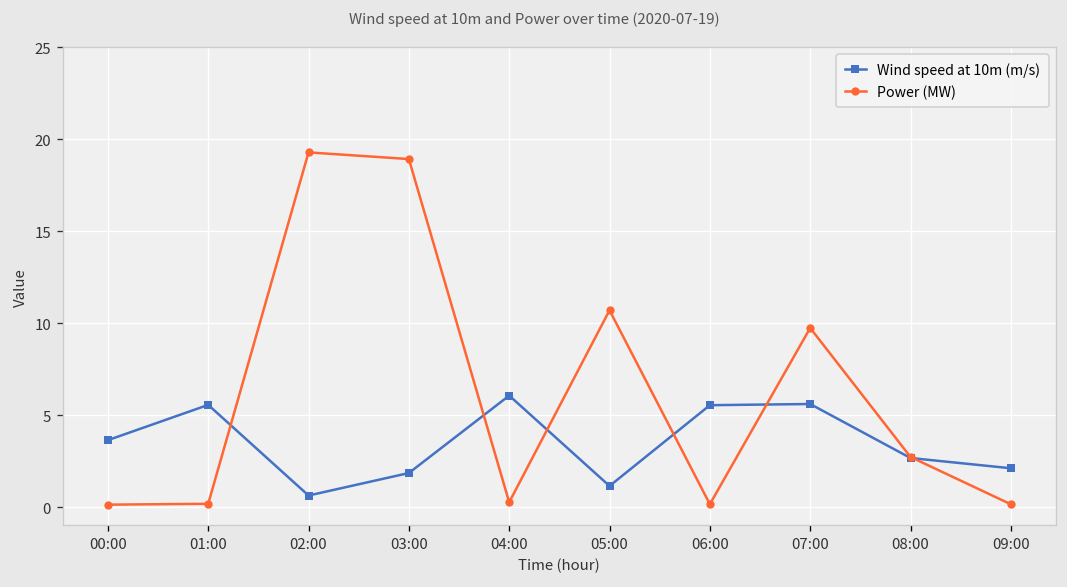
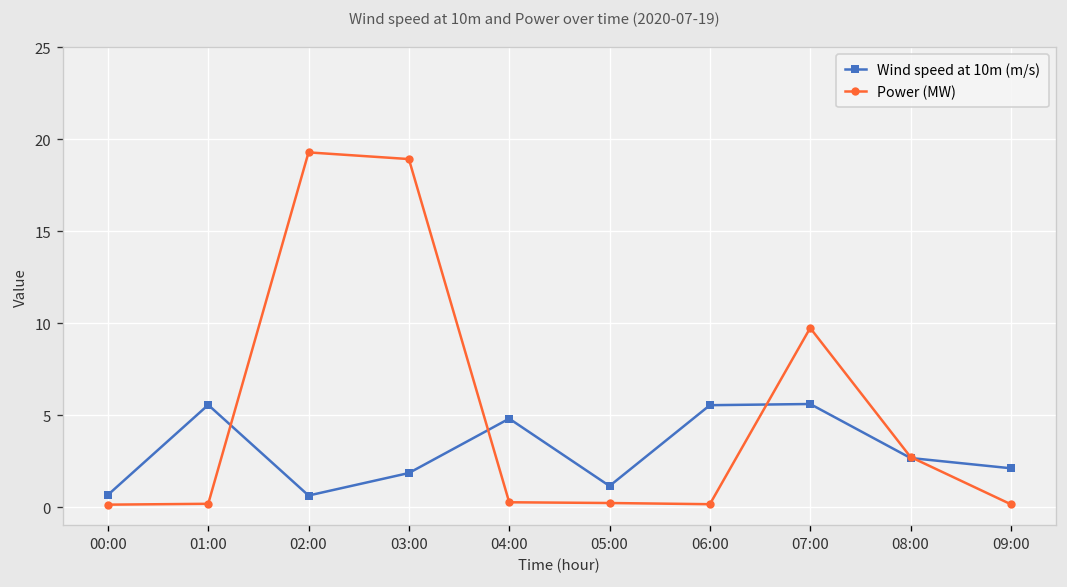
  {
    "Wind speed at 10m (m/s)": {
-     "00:00": 3.6,
+     "00:00": 0.7,
      "01:00": 5.6,
      "02:00": 0.6,
      "03:00": 1.9,
-     "04:00": 6.1,
+     "04:00": 4.8,
      "05:00": 1.1,
      "06:00": 5.5,
      "07:00": 5.6,
      "09:00": 2.1
    },
    "Power (MW)": {
      "00:00": 0.1,
      "01:00": 0.2,
      "02:00": 19.3,
      "03:00": 18.9,
      "04:00": 0.3,
-     "05:00": 10.7,
+     "05:00": 0.2,
      "06:00": 0.2,
      "07:00": 9.7,
      "09:00": 0.2
    }
  }
